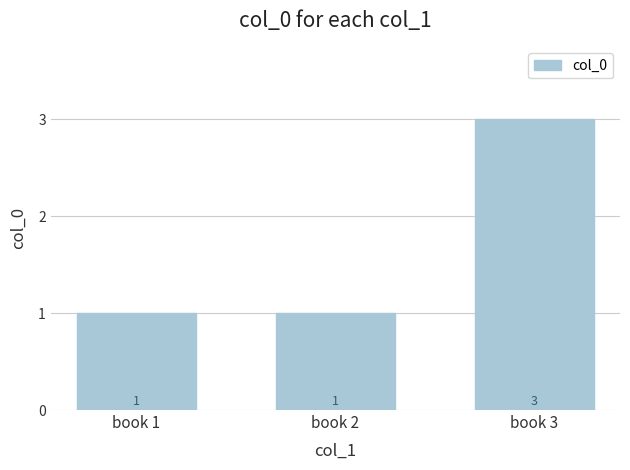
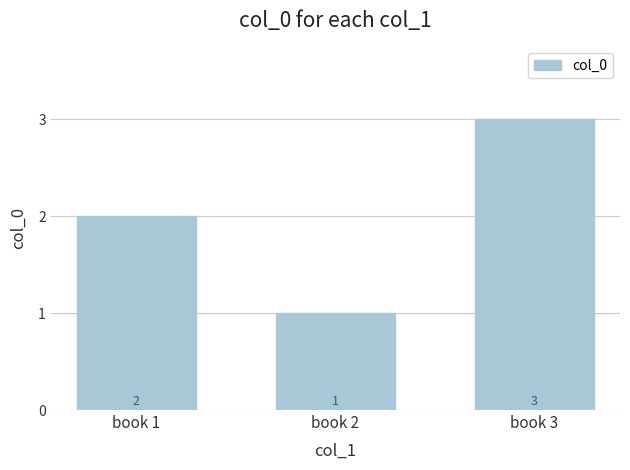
  {
-   "book 1": 1,
+   "book 1": 2,
    "book 2": 1,
    "book 3": 3
  }
